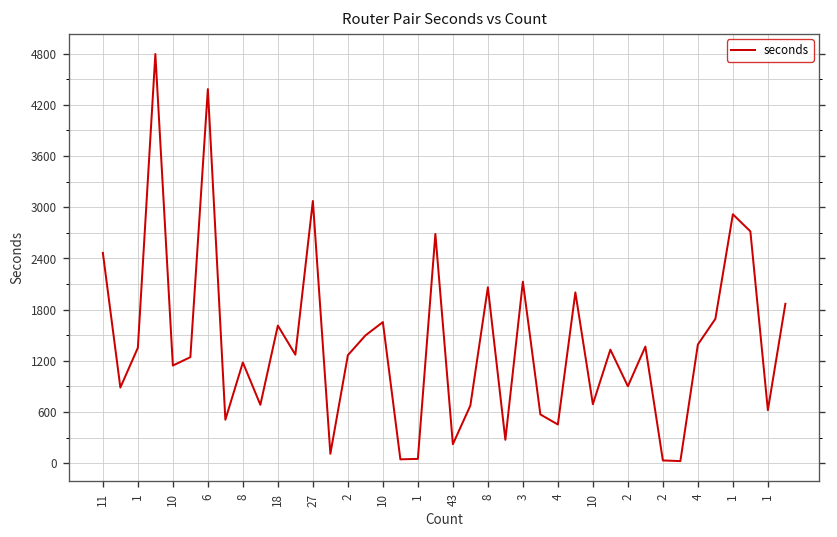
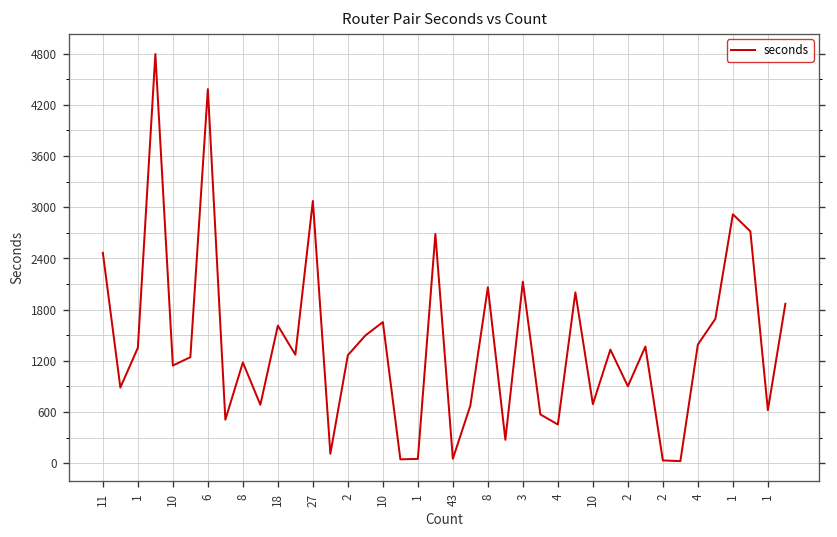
  {
    "11": 2500,
    "27": 3100,
-   "43": 200
+   "43": 100
  }
